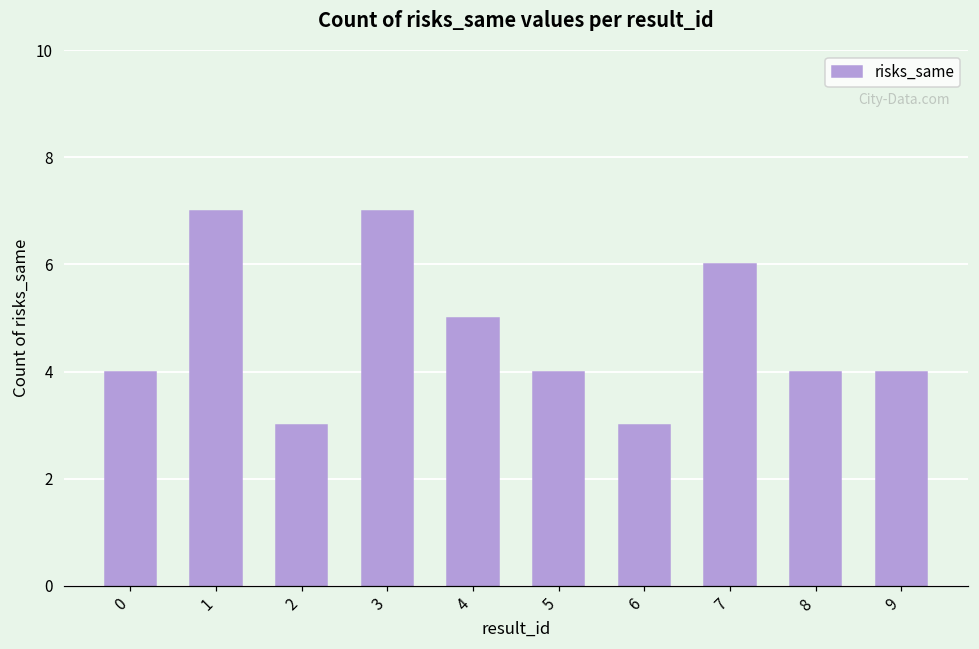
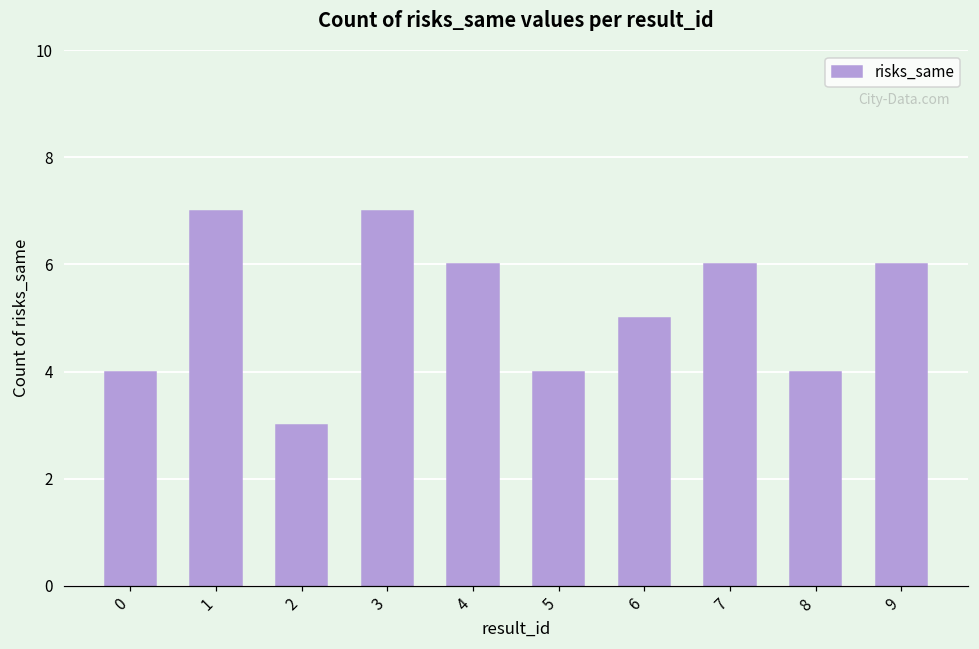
  {
    "0": 4,
    "1": 7,
    "2": 3,
    "3": 7,
-   "4": 5,
+   "4": 6,
    "5": 4,
-   "6": 3,
+   "6": 5,
    "7": 6,
    "8": 4,
-   "9": 4
+   "9": 6
  }
